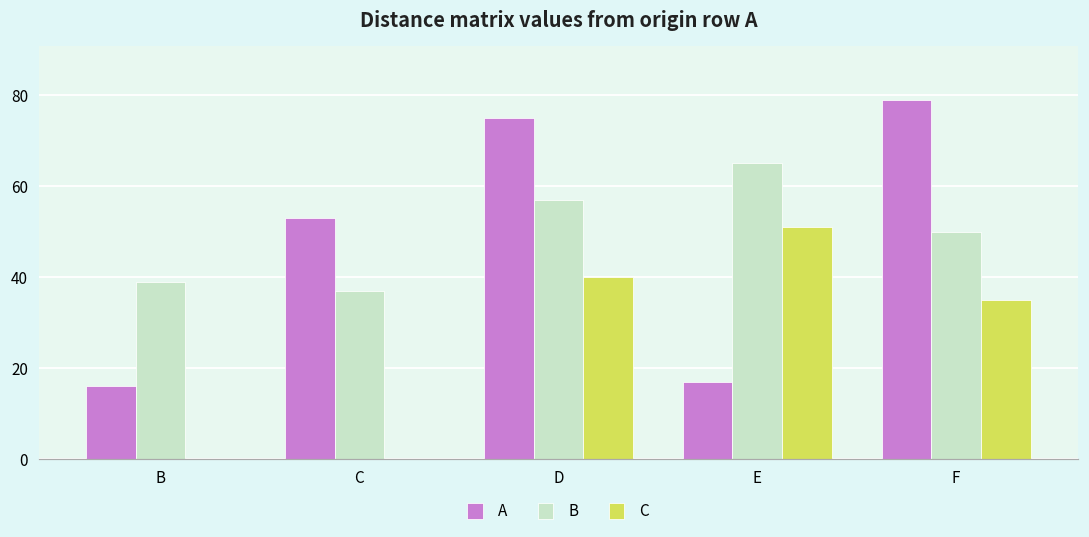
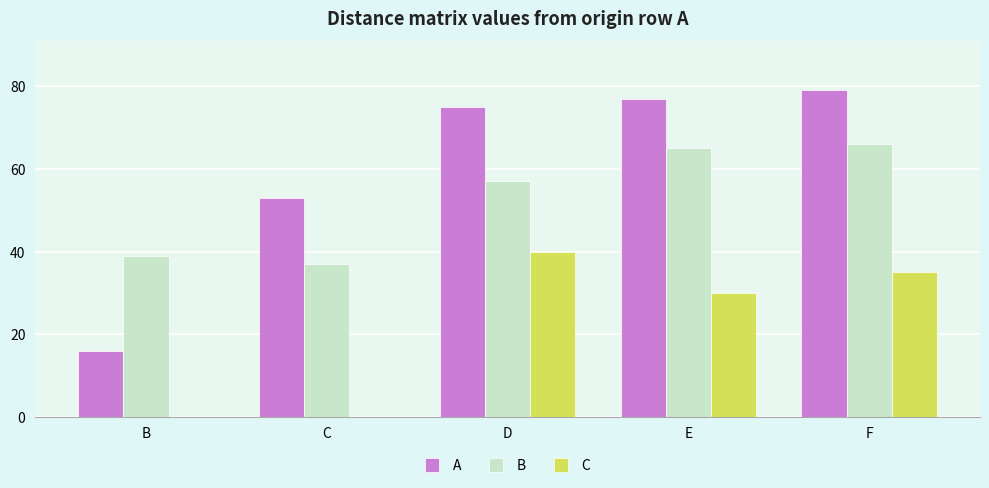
  {
    "A": {
      "B": 16,
      "C": 53,
      "D": 75,
-     "E": 17,
+     "E": 77,
      "F": 79
    },
    "B": {
      "B": 39,
      "C": 37,
      "D": 57,
      "E": 65,
-     "F": 50
+     "F": 66
    },
    "C": {
      "B": 0,
      "C": 0,
      "D": 40,
-     "E": 51,
+     "E": 30,
      "F": 35
    }
  }
